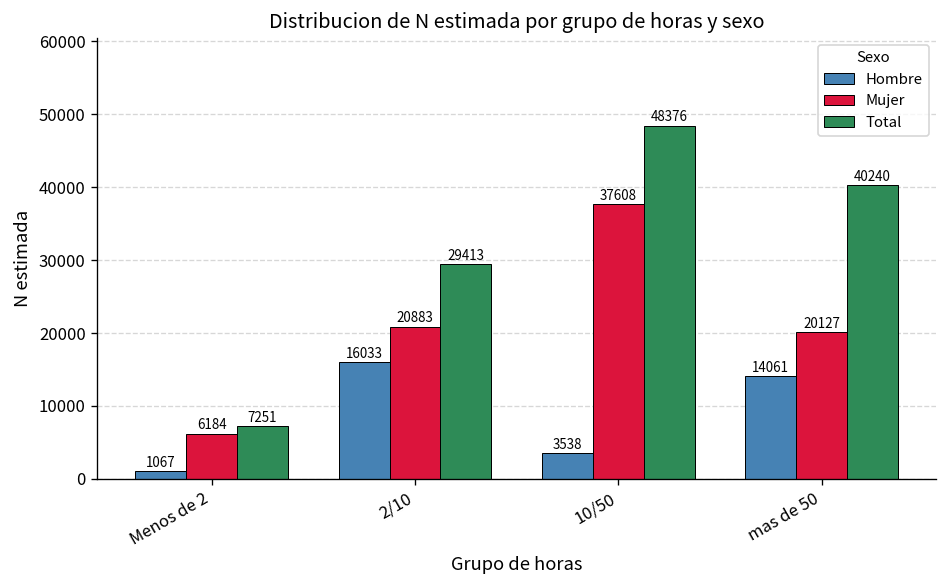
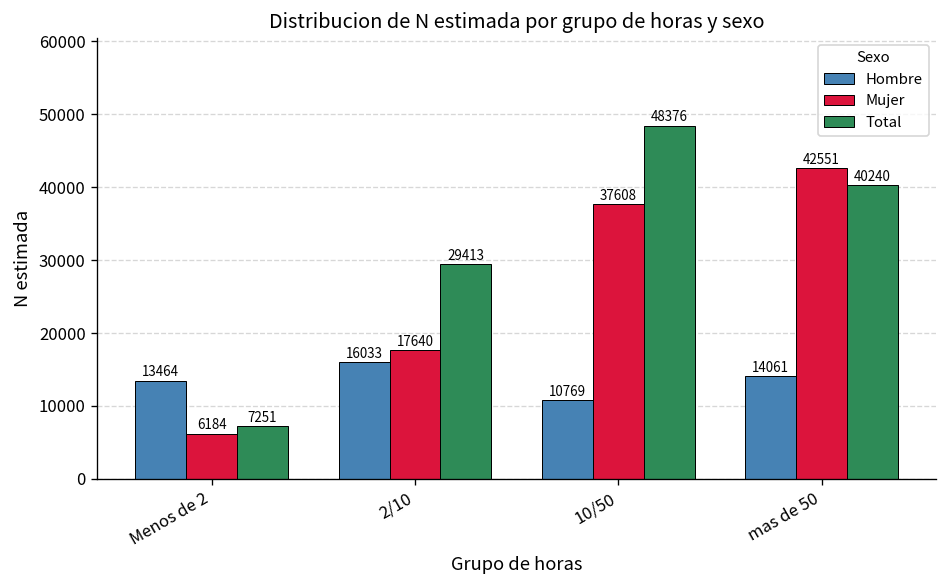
  {
    "Hombre": {
-     "Menos de 2": 1067,
+     "Menos de 2": 13464,
      "2/10": 16033,
-     "10/50": 3538,
+     "10/50": 10769,
      "mas de 50": 14061
    },
    "Mujer": {
      "Menos de 2": 6184,
-     "2/10": 20883,
+     "2/10": 17640,
      "10/50": 37608,
-     "mas de 50": 20127
+     "mas de 50": 42551
    },
    "Total": {
      "Menos de 2": 7251,
      "2/10": 29413,
      "10/50": 48376,
      "mas de 50": 40240
    }
  }
